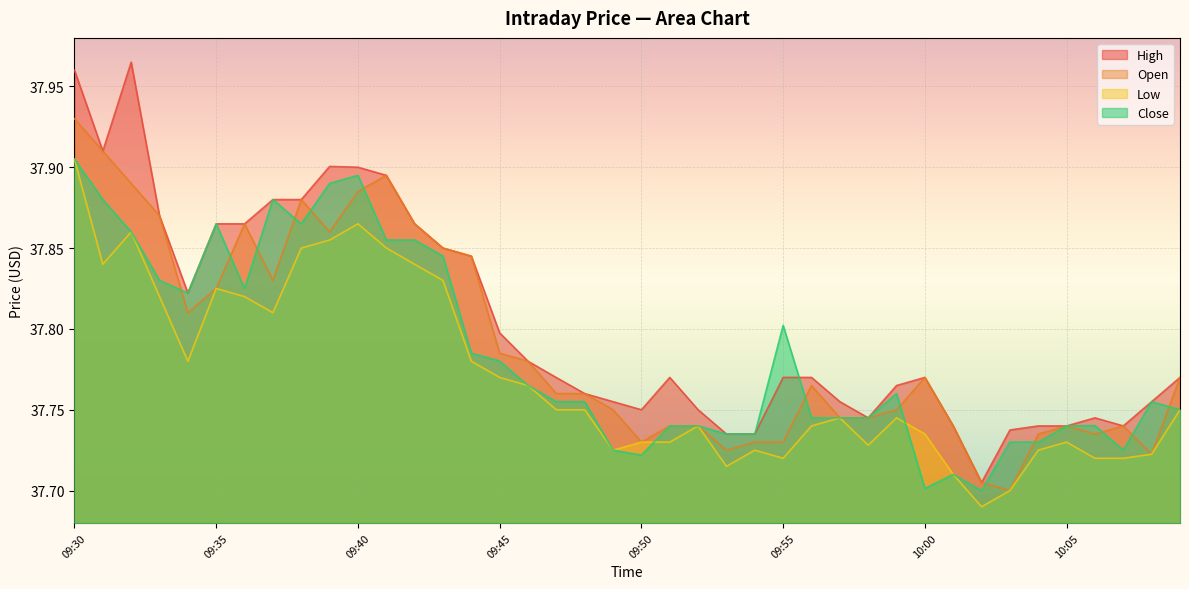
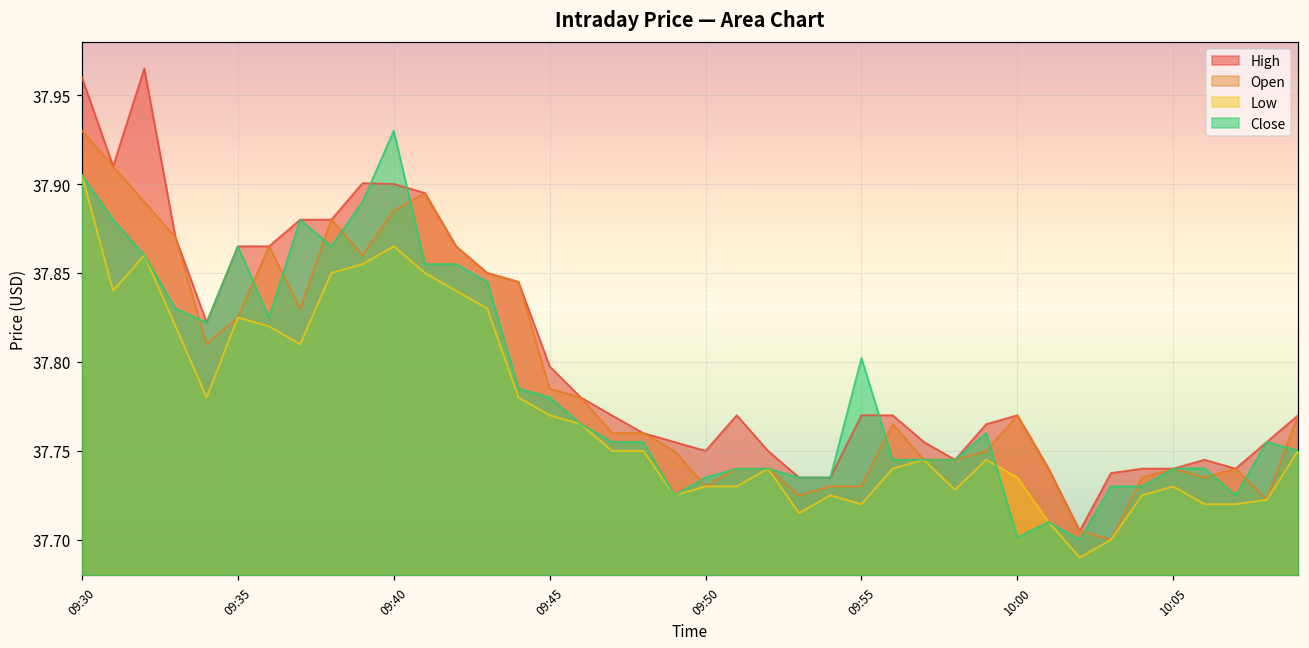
  {
    "Close": {
-     "09:40": 37.895,
+     "09:40": 37.930,
      "09:45": 37.780,
-     "09:50": 37.722,
+     "09:50": 37.735,
      "09:55": 37.802,
      "10:00": 37.701
    }
  }
